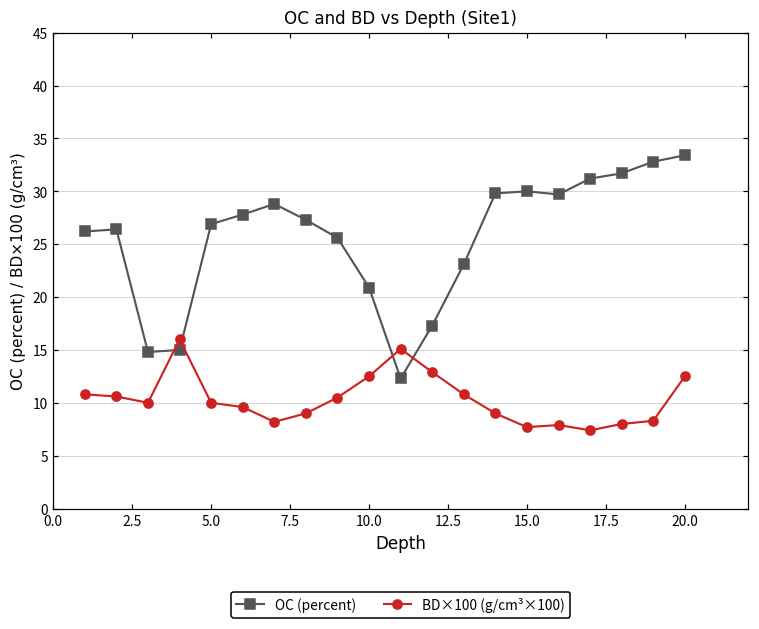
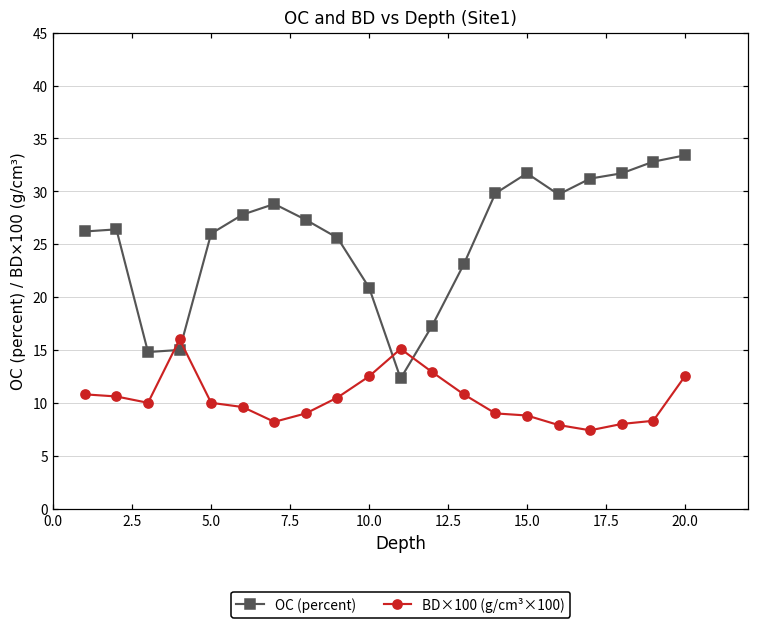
  {
    "OC (percent)": {
-     "5.0": 27,
+     "5.0": 26,
      "10.0": 21,
-     "15.0": 30,
+     "15.0": 32,
      "20.0": 33
    },
    "BD×100 (g/cm³×100)": {
      "5.0": 10,
      "10.0": 13,
-     "15.0": 8,
+     "15.0": 9,
      "20.0": 13
    }
  }
